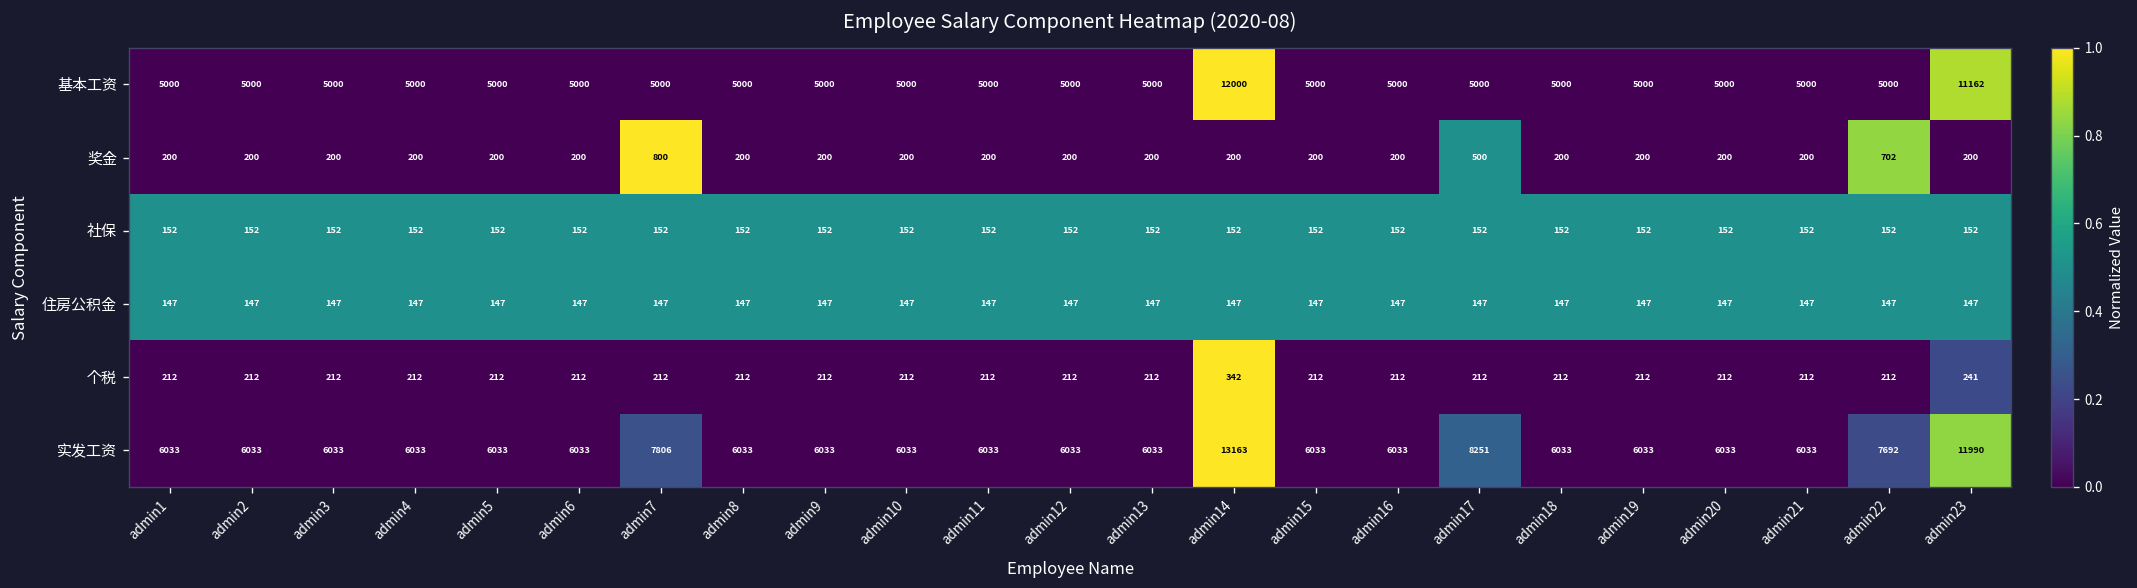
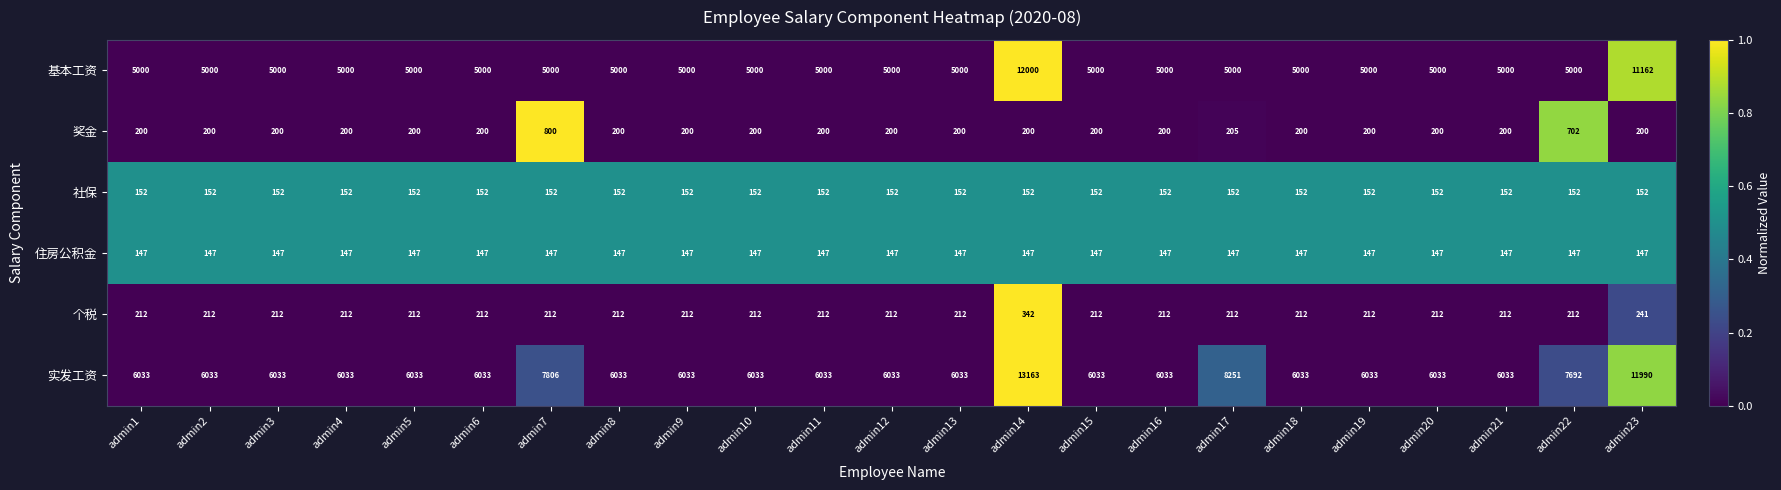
  {
    "基本工资": {
      "admin1": 5000,
      "admin2": 5000,
      "admin3": 5000,
      "admin4": 5000,
      "admin5": 5000,
      "admin6": 5000,
      "admin7": 5000,
      "admin8": 5000,
      "admin9": 5000,
      "admin10": 5000,
      "admin11": 5000,
      "admin12": 5000,
      "admin13": 5000,
      "admin14": 12000,
      "admin15": 5000,
      "admin16": 5000,
      "admin17": 5000,
      "admin18": 5000,
      "admin19": 5000,
      "admin20": 5000,
      "admin21": 5000,
      "admin22": 5000,
      "admin23": 11162
    },
    "奖金": {
      "admin1": 200,
      "admin2": 200,
      "admin3": 200,
      "admin4": 200,
      "admin5": 200,
      "admin6": 200,
      "admin7": 800,
      "admin8": 200,
      "admin9": 200,
      "admin10": 200,
      "admin11": 200,
      "admin12": 200,
      "admin13": 200,
      "admin14": 200,
      "admin15": 200,
      "admin16": 200,
-     "admin17": 500,
+     "admin17": 205,
      "admin18": 200,
      "admin19": 200,
      "admin20": 200,
      "admin21": 200,
      "admin22": 702,
      "admin23": 200
    },
    "社保": {
      "admin1": 152,
      "admin2": 152,
      "admin3": 152,
      "admin4": 152,
      "admin5": 152,
      "admin6": 152,
      "admin7": 152,
      "admin8": 152,
      "admin9": 152,
      "admin10": 152,
      "admin11": 152,
      "admin12": 152,
      "admin13": 152,
      "admin14": 152,
      "admin15": 152,
      "admin16": 152,
      "admin17": 152,
      "admin18": 152,
      "admin19": 152,
      "admin20": 152,
      "admin21": 152,
      "admin22": 152,
      "admin23": 152
    },
    "住房公积金": {
      "admin1": 147,
      "admin2": 147,
      "admin3": 147,
      "admin4": 147,
      "admin5": 147,
      "admin6": 147,
      "admin7": 147,
      "admin8": 147,
      "admin9": 147,
      "admin10": 147,
      "admin11": 147,
      "admin12": 147,
      "admin13": 147,
      "admin14": 147,
      "admin15": 147,
      "admin16": 147,
      "admin17": 147,
      "admin18": 147,
      "admin19": 147,
      "admin20": 147,
      "admin21": 147,
      "admin22": 147,
      "admin23": 147
    },
    "个税": {
      "admin1": 212,
      "admin2": 212,
      "admin3": 212,
      "admin4": 212,
      "admin5": 212,
      "admin6": 212,
      "admin7": 212,
      "admin8": 212,
      "admin9": 212,
      "admin10": 212,
      "admin11": 212,
      "admin12": 212,
      "admin13": 212,
      "admin14": 342,
      "admin15": 212,
      "admin16": 212,
      "admin17": 212,
      "admin18": 212,
      "admin19": 212,
      "admin20": 212,
      "admin21": 212,
      "admin22": 212,
      "admin23": 241
    },
    "实发工资": {
      "admin1": 6033,
      "admin2": 6033,
      "admin3": 6033,
      "admin4": 6033,
      "admin5": 6033,
      "admin6": 6033,
      "admin7": 7806,
      "admin8": 6033,
      "admin9": 6033,
      "admin10": 6033,
      "admin11": 6033,
      "admin12": 6033,
      "admin13": 6033,
      "admin14": 13163,
      "admin15": 6033,
      "admin16": 6033,
      "admin17": 8251,
      "admin18": 6033,
      "admin19": 6033,
      "admin20": 6033,
      "admin21": 6033,
      "admin22": 7692,
      "admin23": 11990
    }
  }
